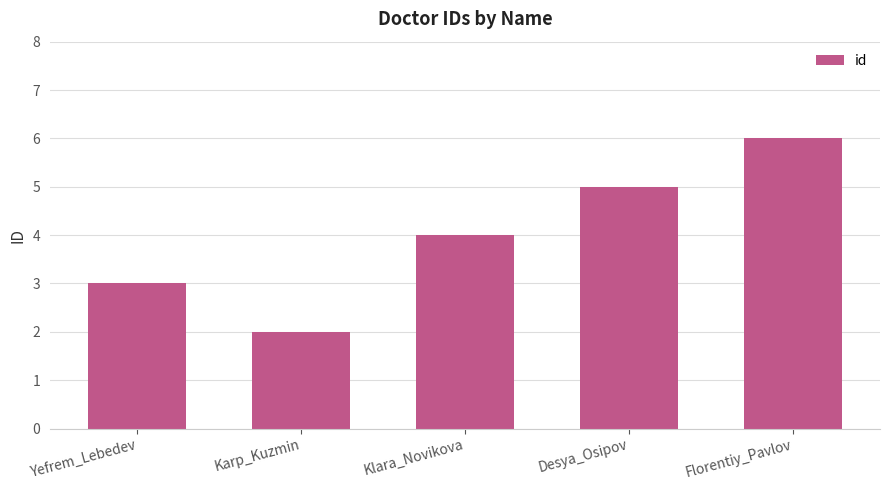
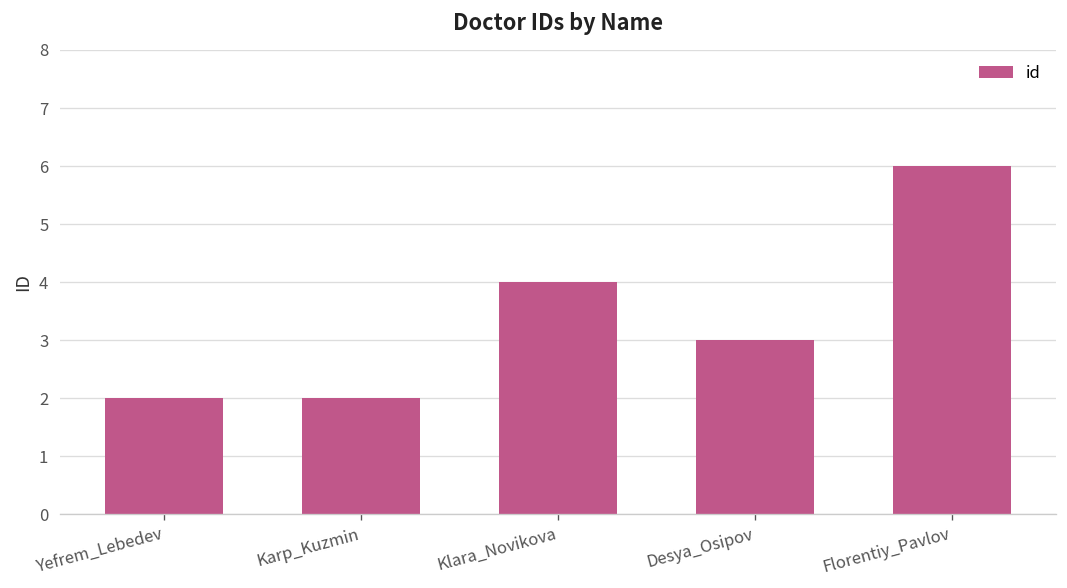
  {
-   "Yefrem_Lebedev": 3,
+   "Yefrem_Lebedev": 2,
    "Karp_Kuzmin": 2,
    "Klara_Novikova": 4,
-   "Desya_Osipov": 5,
+   "Desya_Osipov": 3,
    "Florentiy_Pavlov": 6
  }
